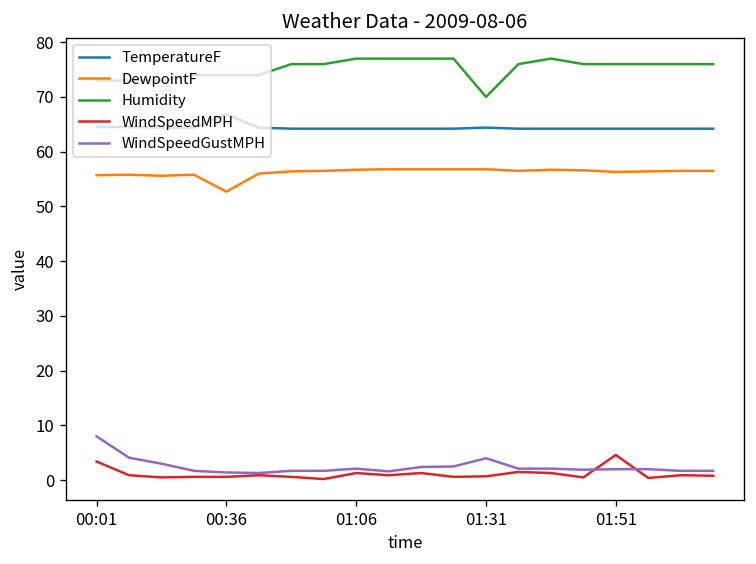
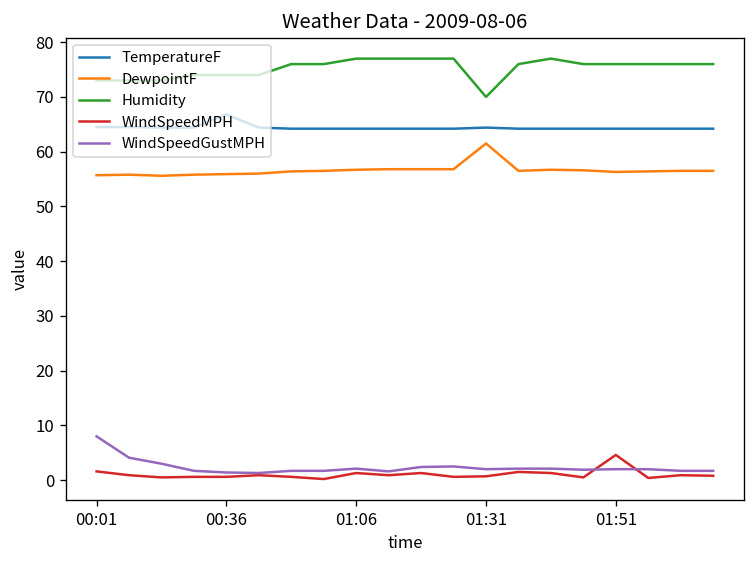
  {
    "TemperatureF": {
      "01:06": 64,
      "01:31": 64,
      "01:51": 64
    },
    "DewpointF": {
      "00:01": 56,
-     "00:36": 53,
+     "00:36": 56,
      "01:06": 57,
-     "01:31": 57,
+     "01:31": 62,
      "01:51": 56
    },
    "Humidity": {
      "01:06": 77,
      "01:31": 70,
      "01:51": 76
    },
    "WindSpeedMPH": {
-     "00:01": 3,
+     "00:01": 2,
      "00:36": 1,
      "01:06": 1,
      "01:31": 1,
      "01:51": 5
    },
    "WindSpeedGustMPH": {
      "00:01": 8,
      "00:36": 1,
      "01:06": 2,
-     "01:31": 4,
+     "01:31": 2,
      "01:51": 2
    }
  }
